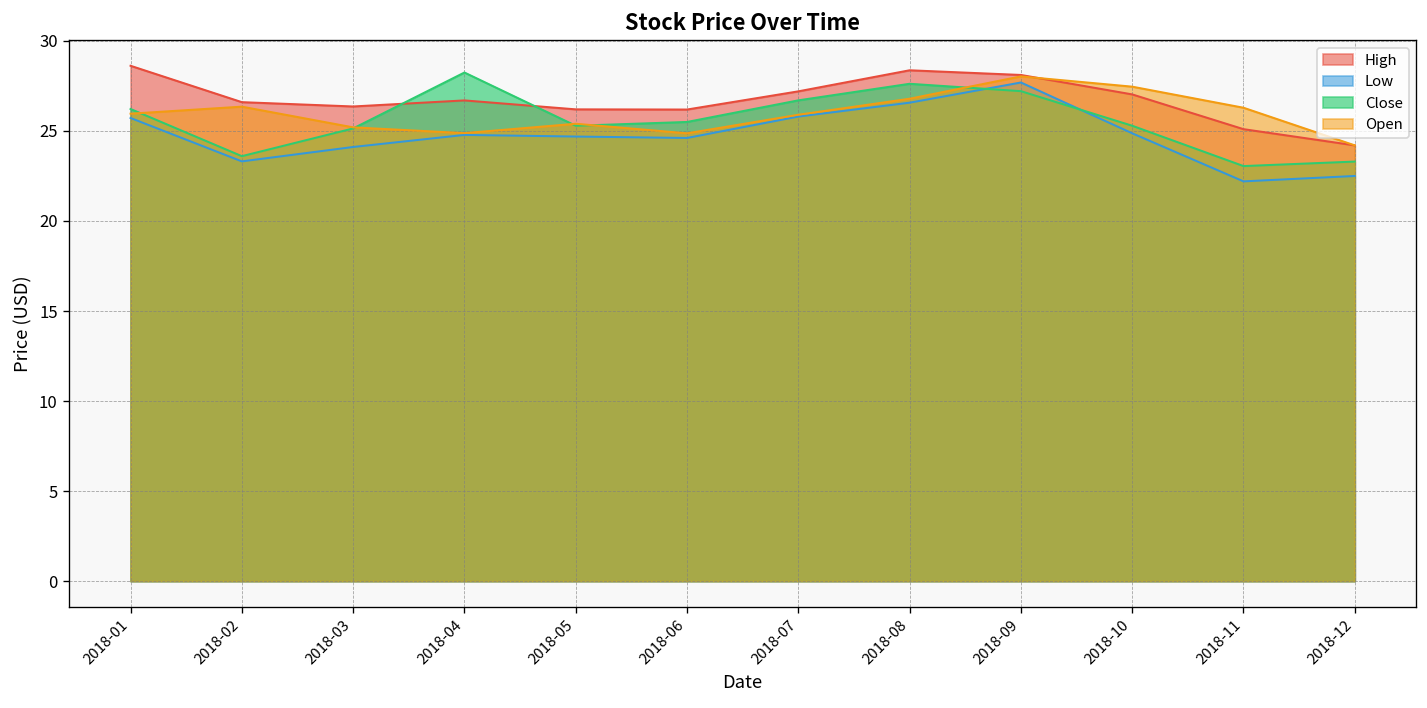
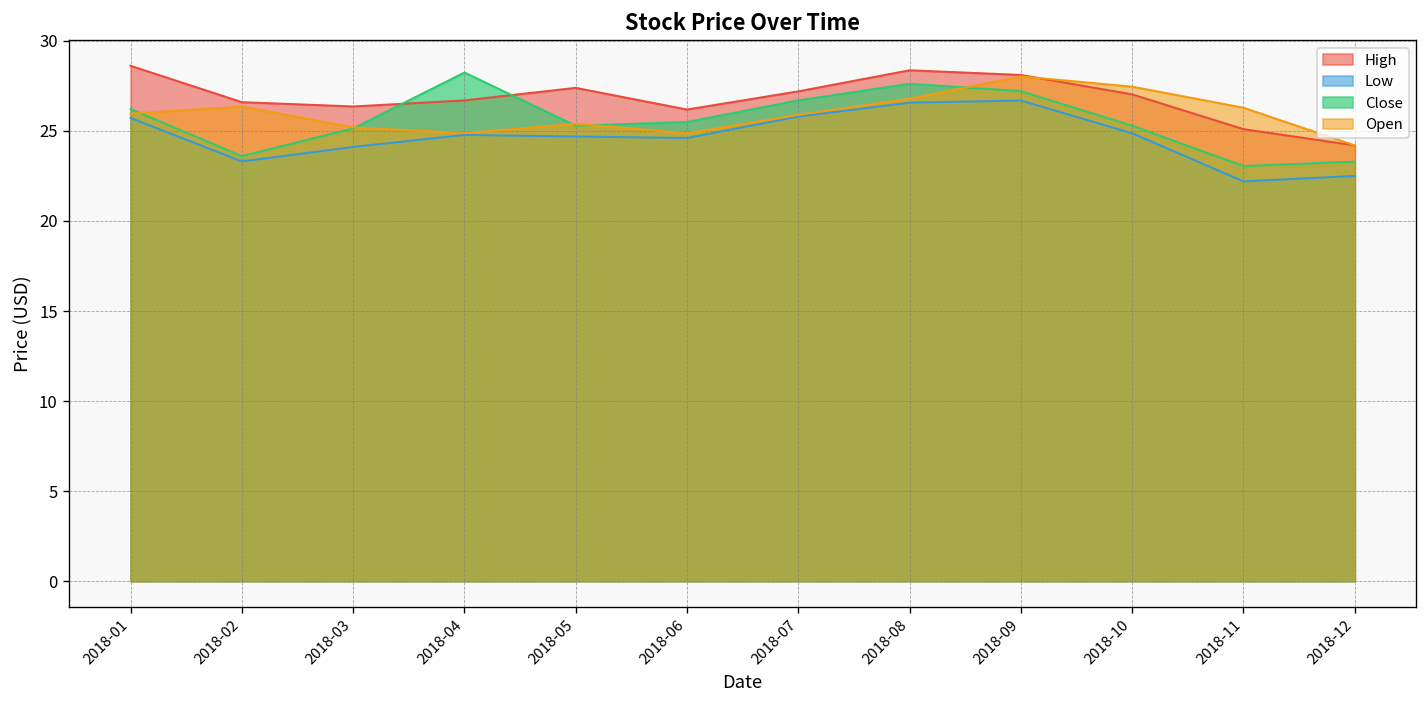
  {
    "High": {
      "2018-01": 28.6,
      "2018-02": 26.6,
      "2018-03": 26.4,
      "2018-04": 26.7,
-     "2018-05": 26.2,
+     "2018-05": 27.4,
      "2018-06": 26.2,
      "2018-07": 27.2,
      "2018-08": 28.4,
      "2018-10": 27.0,
      "2018-11": 25.1
    },
    "Low": {
      "2018-01": 25.7,
      "2018-02": 23.3,
      "2018-03": 24.1,
      "2018-05": 24.7,
      "2018-06": 24.6,
      "2018-08": 26.6,
-     "2018-09": 27.7,
+     "2018-09": 26.7,
      "2018-10": 24.9,
      "2018-11": 22.2,
      "2018-12": 22.5
    },
    "Close": {
      "2018-01": 26.2,
      "2018-02": 23.6,
      "2018-04": 28.2,
      "2018-06": 25.5,
      "2018-07": 26.7,
      "2018-08": 27.6,
      "2018-09": 27.2,
      "2018-10": 25.3,
      "2018-11": 23.0,
      "2018-12": 23.3
    },
    "Open": {
      "2018-01": 26.0,
      "2018-02": 26.4,
      "2018-06": 24.9,
      "2018-08": 26.8,
      "2018-10": 27.5,
      "2018-11": 26.3
    }
  }
